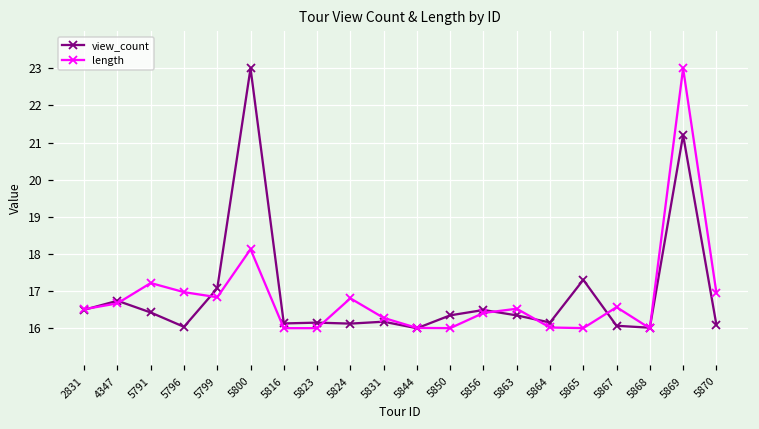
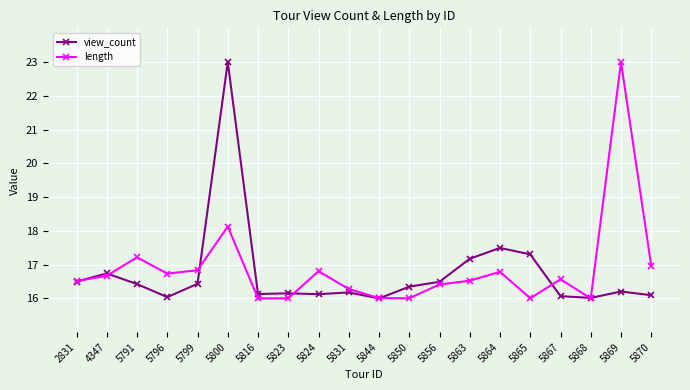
  {
    "view_count": {
      "5791": 16.4,
      "5796": 16.0,
-     "5799": 17.1,
+     "5799": 16.4,
      "5800": 23.0,
      "5816": 16.1,
      "5823": 16.2,
      "5824": 16.1,
      "5831": 16.2,
      "5850": 16.3,
      "5856": 16.5,
-     "5863": 16.3,
-     "5864": 16.2,
+     "5863": 17.2,
+     "5864": 17.5,
      "5865": 17.3,
      "5867": 16.1,
-     "5869": 21.2,
+     "5869": 16.2,
      "5870": 16.1
    },
    "length": {
      "5791": 17.2,
-     "5796": 17.0,
+     "5796": 16.7,
      "5799": 16.8,
      "5800": 18.1,
      "5816": 16.0,
      "5823": 16.0,
      "5824": 16.8,
      "5831": 16.3,
      "5850": 16.0,
      "5856": 16.4,
      "5863": 16.5,
-     "5864": 16.0,
+     "5864": 16.8,
      "5865": 16.0,
      "5867": 16.6,
      "5869": 23.0,
      "5870": 17.0
    }
  }
